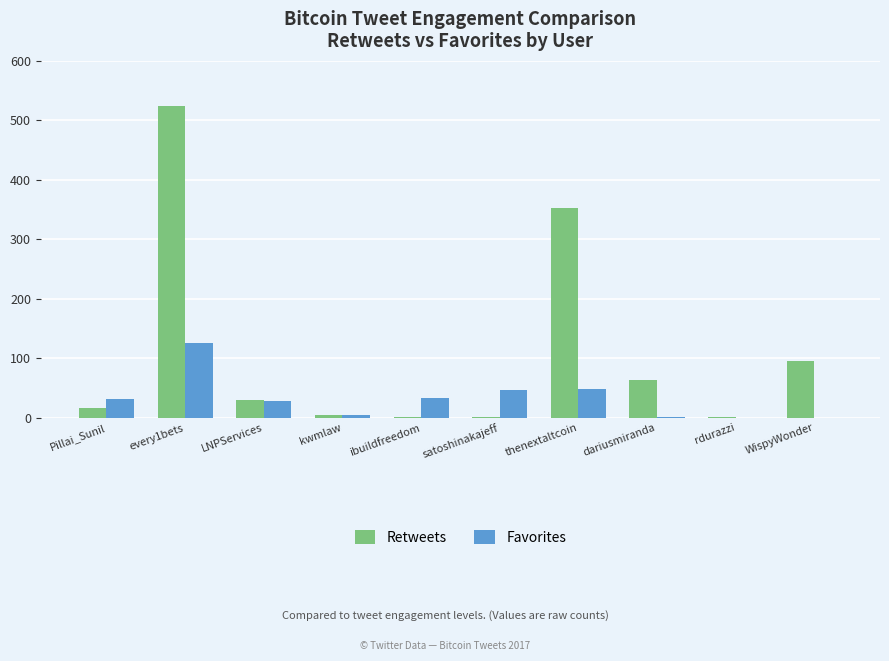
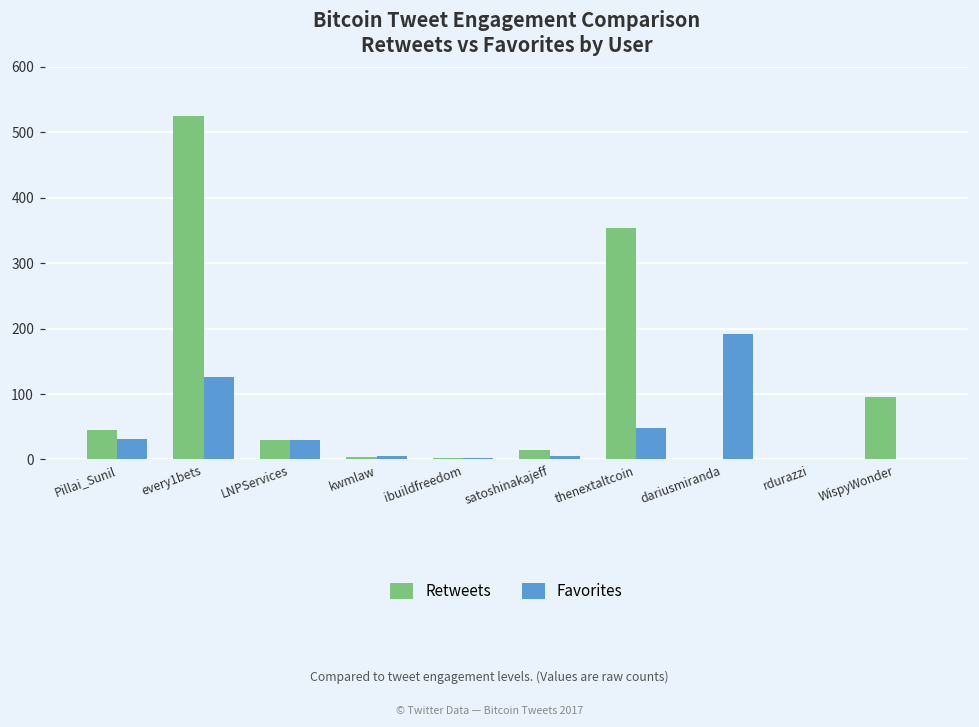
  {
    "Retweets": {
-     "Pillai_Sunil": 20,
+     "Pillai_Sunil": 50,
      "every1bets": 530,
      "LNPServices": 30,
-     "satoshinakajeff": 0,
+     "satoshinakajeff": 20,
      "thenextaltcoin": 350,
-     "dariusmiranda": 60,
+     "dariusmiranda": 0,
      "WispyWonder": 100
    },
    "Favorites": {
      "Pillai_Sunil": 30,
      "every1bets": 130,
      "LNPServices": 30,
      "kwmlaw": 10,
-     "ibuildfreedom": 30,
-     "satoshinakajeff": 50,
+     "ibuildfreedom": 0,
+     "satoshinakajeff": 10,
      "thenextaltcoin": 50,
-     "dariusmiranda": 0,
+     "dariusmiranda": 190,
      "rdurazzi": 0,
      "WispyWonder": 0
    }
  }
